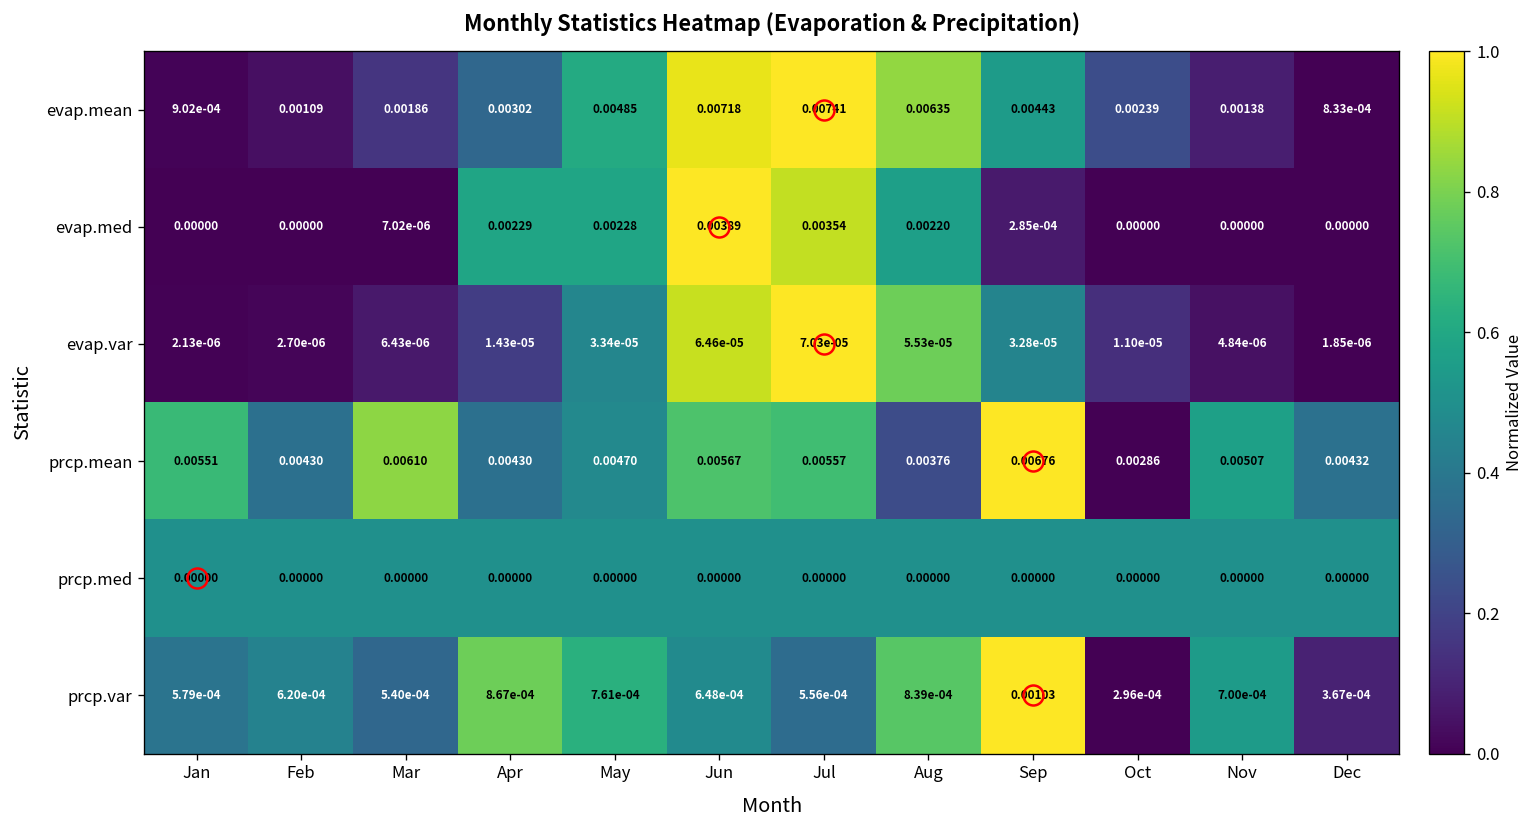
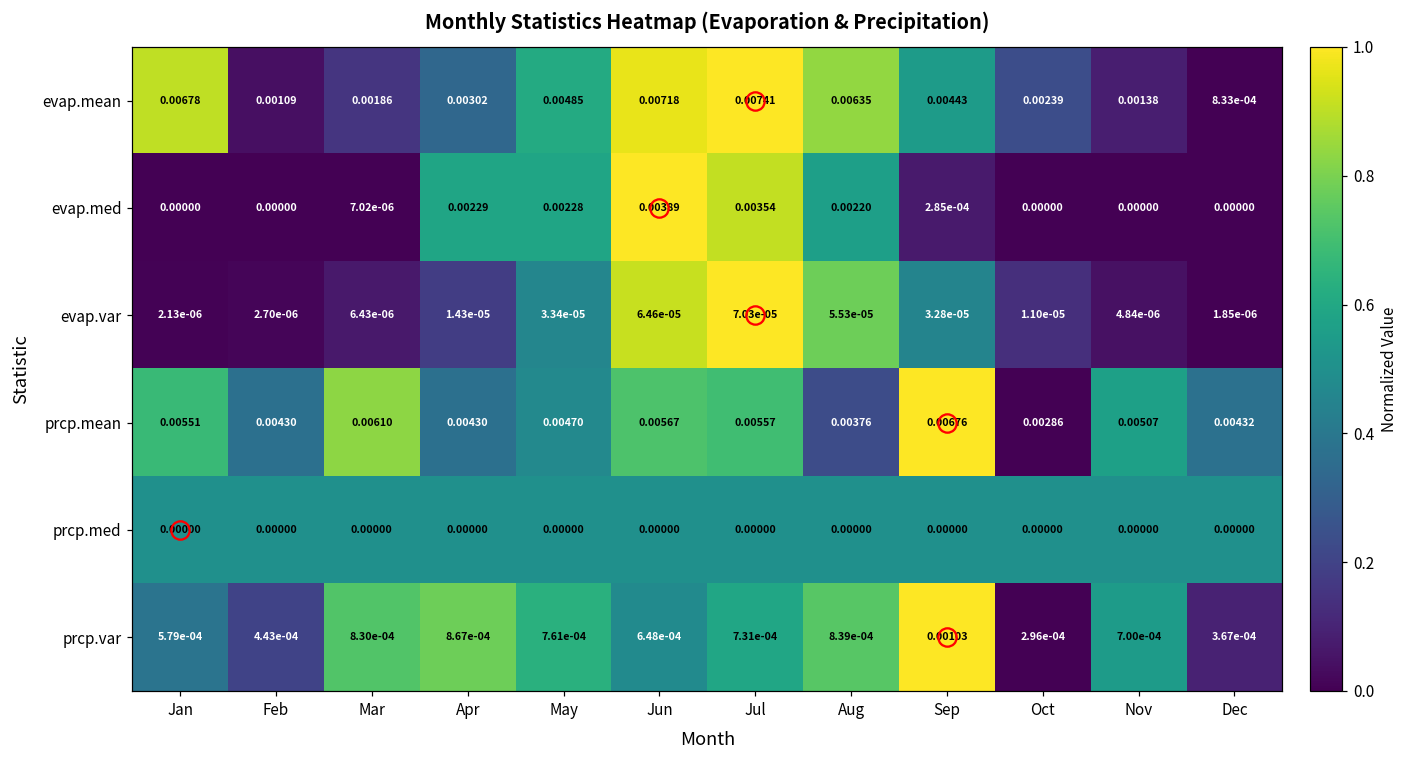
  {
    "evap.mean": {
-     "Jan": "9.02e-04",
+     "Jan": "0.00678",
      "Feb": "0.00109",
      "Mar": "0.00186",
      "Apr": "0.00302",
      "May": "0.00485",
      "Jun": "0.00718",
      "Aug": "0.00635",
      "Sep": "0.00443",
      "Oct": "0.00239",
      "Nov": "0.00138",
      "Dec": "8.33e-04"
    },
    "evap.med": {
      "Jan": "0.00000",
      "Feb": "0.00000",
      "Mar": "7.02e-06",
      "Apr": "0.00229",
      "May": "0.00228",
      "Jul": "0.00354",
      "Aug": "0.00220",
      "Sep": "2.85e-04",
      "Oct": "0.00000",
      "Nov": "0.00000",
      "Dec": "0.00000"
    },
    "evap.var": {
      "Jan": "2.13e-06",
      "Feb": "2.70e-06",
      "Mar": "6.43e-06",
      "Apr": "1.43e-05",
      "May": "3.34e-05",
      "Jun": "6.46e-05",
      "Aug": "5.53e-05",
      "Sep": "3.28e-05",
      "Oct": "1.10e-05",
      "Nov": "4.84e-06",
      "Dec": "1.85e-06"
    },
    "prcp.mean": {
      "Jan": "0.00551",
      "Feb": "0.00430",
      "Mar": "0.00610",
      "Apr": "0.00430",
      "May": "0.00470",
      "Jun": "0.00567",
      "Jul": "0.00557",
      "Aug": "0.00376",
      "Oct": "0.00286",
      "Nov": "0.00507",
      "Dec": "0.00432"
    },
    "prcp.med": {
      "Feb": "0.00000",
      "Mar": "0.00000",
      "Apr": "0.00000",
      "May": "0.00000",
      "Jun": "0.00000",
      "Jul": "0.00000",
      "Aug": "0.00000",
      "Sep": "0.00000",
      "Oct": "0.00000",
      "Nov": "0.00000",
      "Dec": "0.00000"
    },
    "prcp.var": {
      "Jan": "5.79e-04",
-     "Feb": "6.20e-04",
-     "Mar": "5.40e-04",
+     "Feb": "4.43e-04",
+     "Mar": "8.30e-04",
      "Apr": "8.67e-04",
      "May": "7.61e-04",
      "Jun": "6.48e-04",
-     "Jul": "5.56e-04",
+     "Jul": "7.31e-04",
      "Aug": "8.39e-04",
      "Oct": "2.96e-04",
      "Nov": "7.00e-04",
      "Dec": "3.67e-04"
    }
  }
